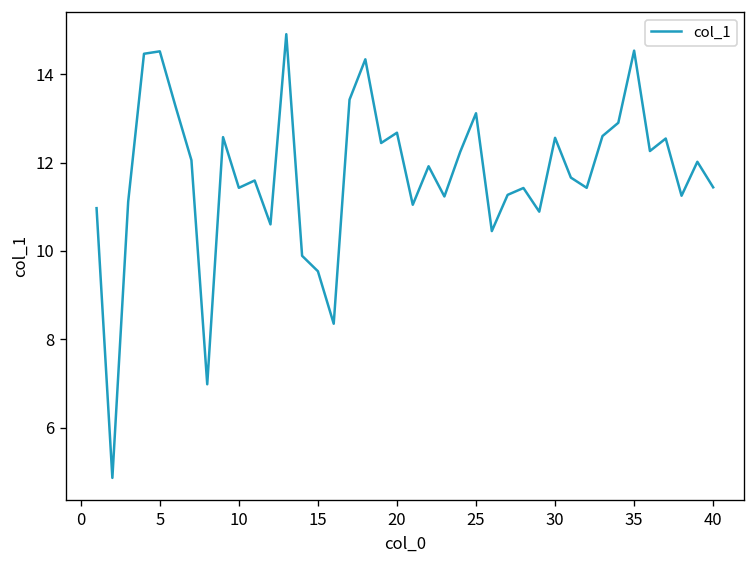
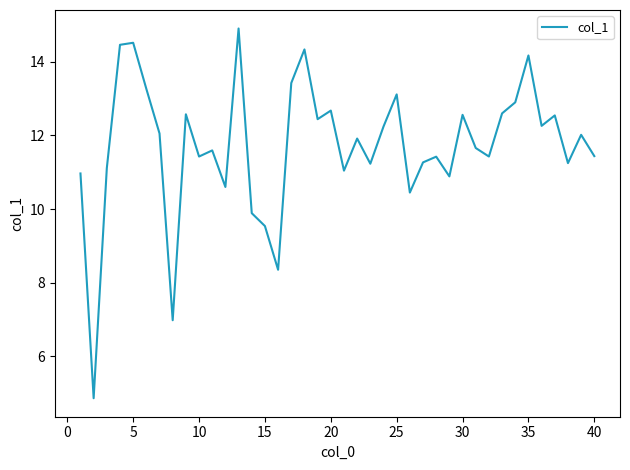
  {
    "5": 14.5,
    "10": 11.4,
    "15": 9.5,
    "20": 12.7,
    "25": 13.1,
    "30": 12.6,
-   "35": 14.5,
+   "35": 14.2,
    "40": 11.4
  }
